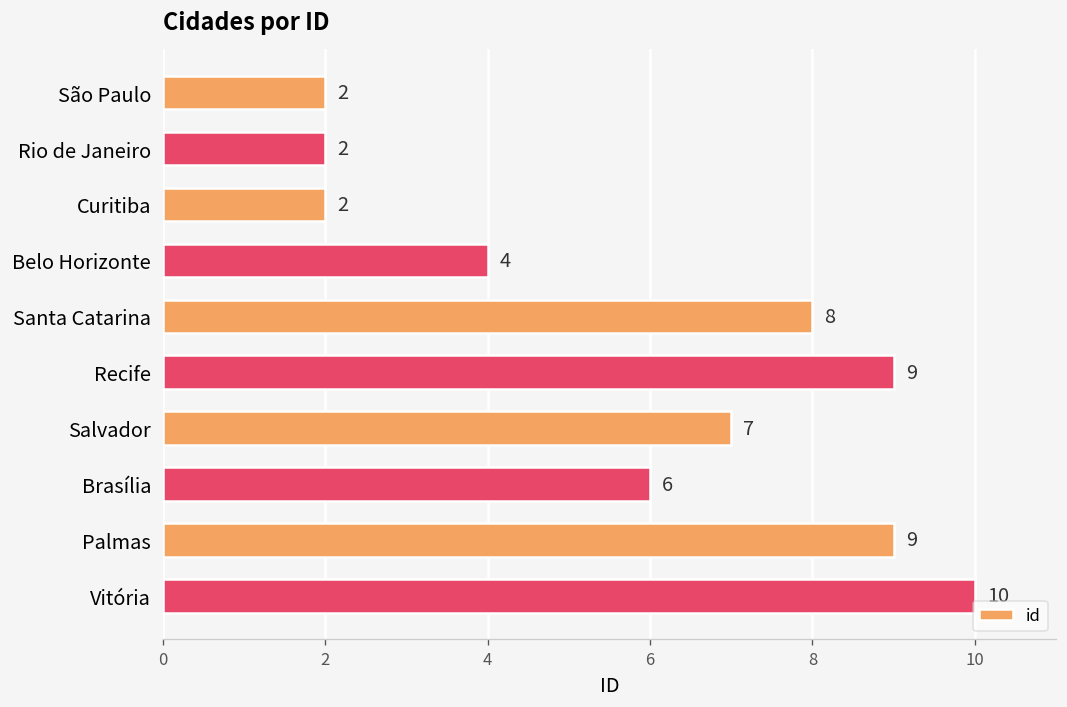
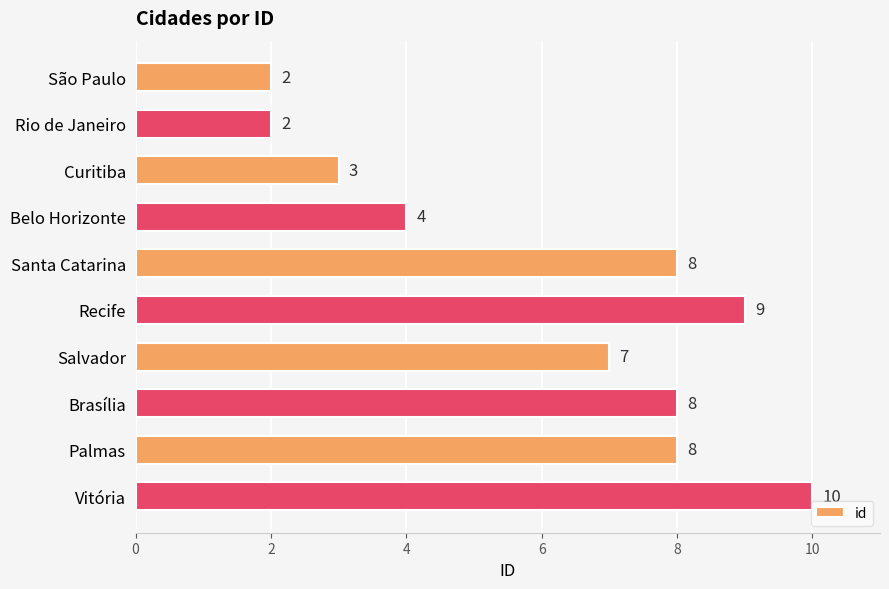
  {
    "São Paulo": 2,
    "Rio de Janeiro": 2,
-   "Curitiba": 2,
+   "Curitiba": 3,
    "Belo Horizonte": 4,
    "Santa Catarina": 8,
    "Recife": 9,
    "Salvador": 7,
-   "Brasília": 6,
-   "Palmas": 9
+   "Brasília": 8,
+   "Palmas": 8
  }
